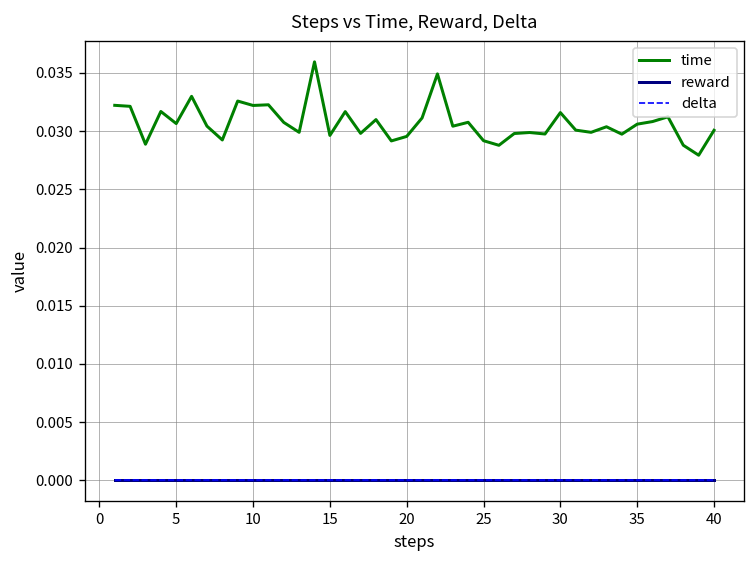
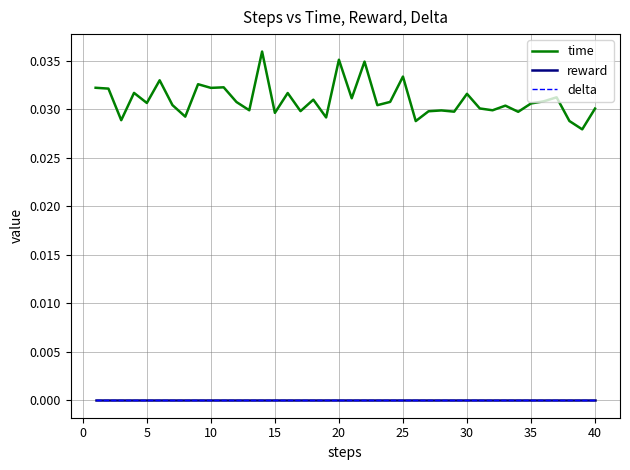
  {
    "time": {
      "5": 0.031,
      "10": 0.032,
      "15": 0.030,
-     "20": 0.030,
-     "25": 0.029,
+     "20": 0.035,
+     "25": 0.033,
      "30": 0.032,
      "35": 0.031,
      "40": 0.030
    },
    "delta": {
      "5": 0.000,
      "10": 0.000,
      "15": 0.000,
      "20": 0.000,
      "25": 0.000,
      "30": 0.000,
      "35": 0.000,
      "40": 0.000
    }
  }
